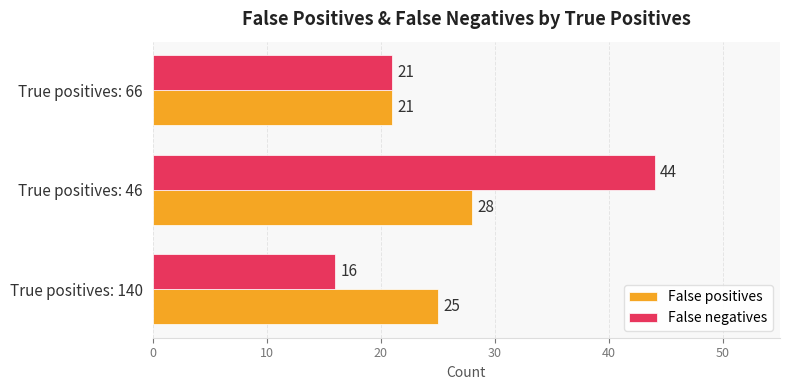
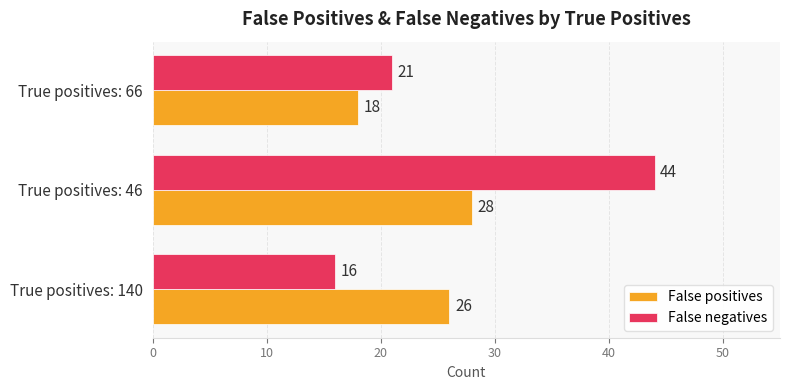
  {
    "False positives": {
-     "True positives: 66": 21,
+     "True positives: 66": 18,
      "True positives: 46": 28,
-     "True positives: 140": 25
+     "True positives: 140": 26
    },
    "False negatives": {
      "True positives: 66": 21,
      "True positives: 46": 44,
      "True positives: 140": 16
    }
  }
